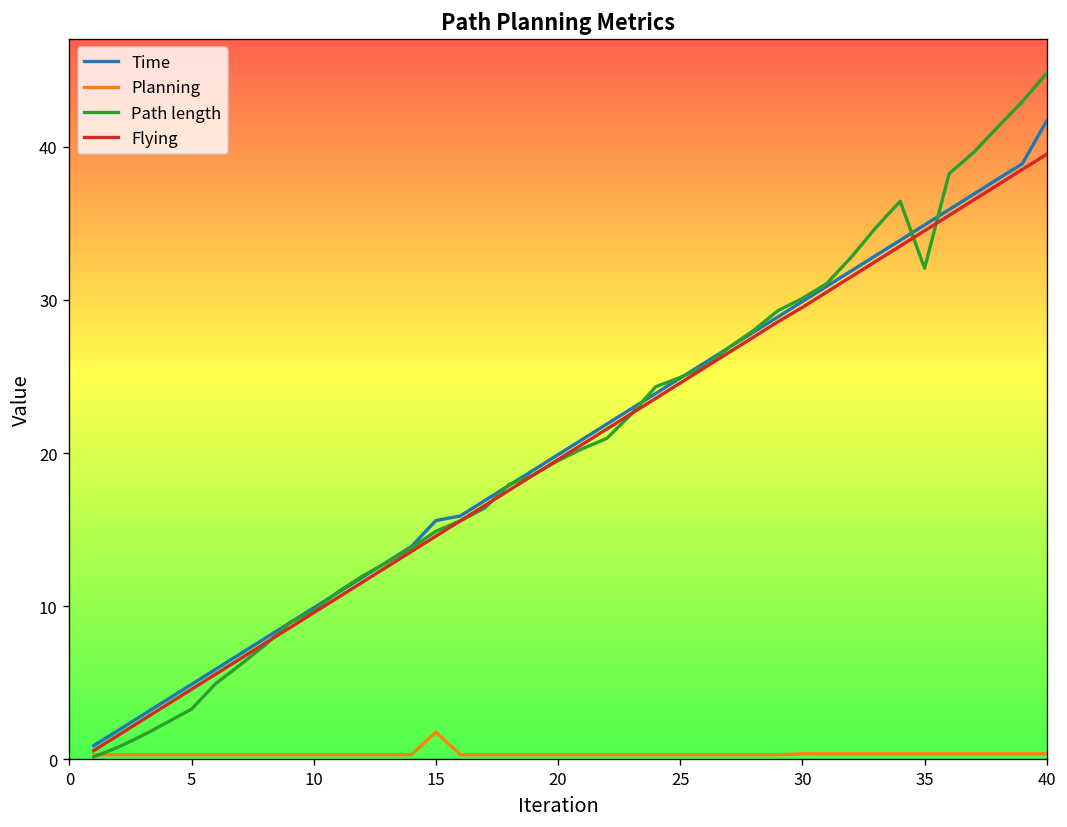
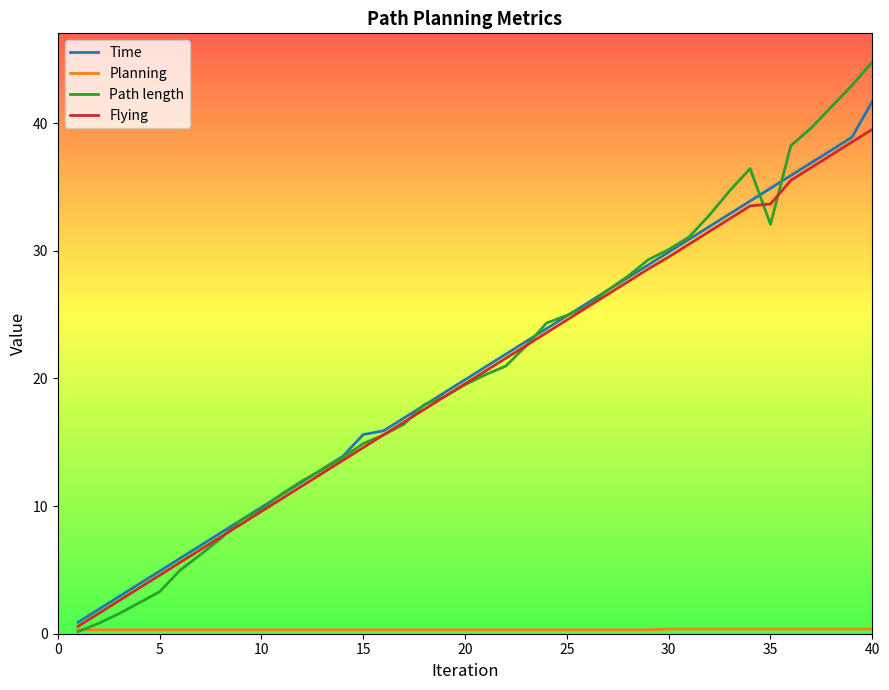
  {
    "Time": {
      "5": 4.9,
      "15": 15.6,
      "20": 19.9,
      "30": 29.9,
      "35": 34.9,
      "40": 41.7
    },
    "Planning": {
      "5": 0.3,
      "10": 0.3,
-     "15": 1.8,
+     "15": 0.3,
      "20": 0.3,
      "25": 0.3,
      "30": 0.4,
      "35": 0.4,
      "40": 0.4
    },
    "Path length": {
      "5": 3.3,
      "15": 14.9,
      "30": 30.1,
      "35": 32.1,
      "40": 44.8
    },
    "Flying": {
      "5": 4.6,
      "15": 14.6,
      "25": 24.6,
      "30": 29.5,
-     "35": 34.5,
+     "35": 33.7,
      "40": 39.5
    }
  }
